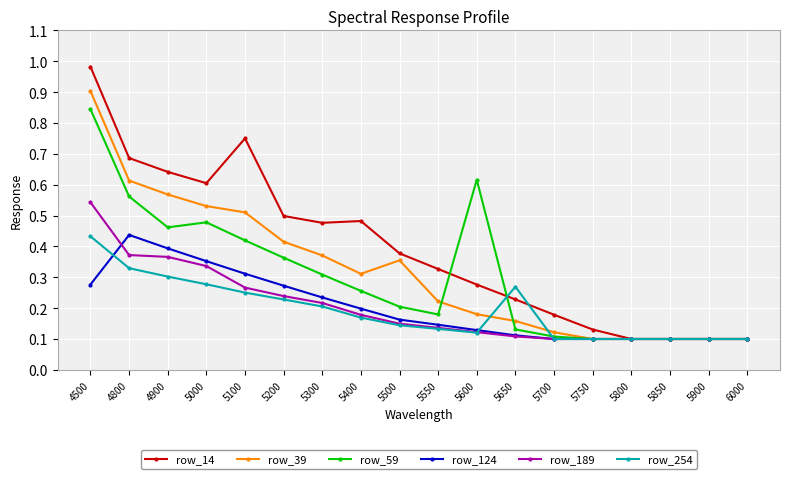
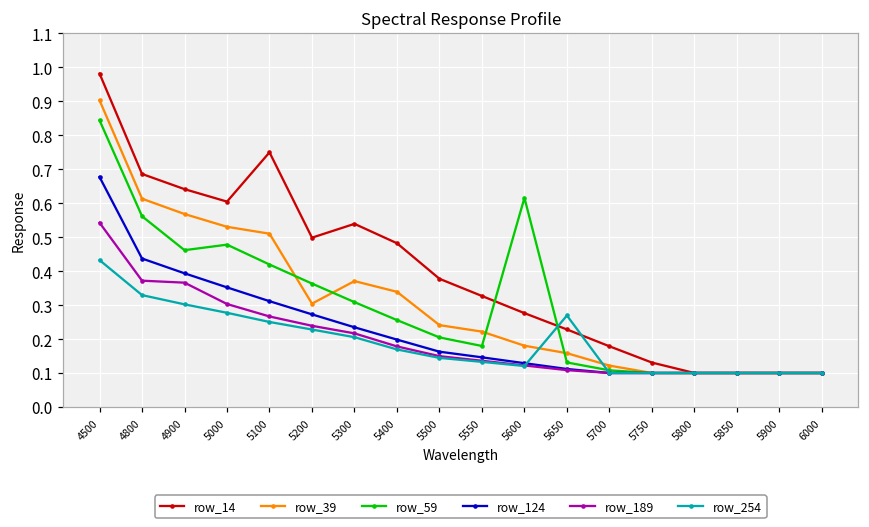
  {
    "row_14": {
      "4500": 0.98,
      "4800": 0.69,
      "4900": 0.64,
      "5000": 0.60,
      "5100": 0.75,
      "5200": 0.50,
-     "5300": 0.48,
+     "5300": 0.54,
      "5400": 0.48,
      "5500": 0.38,
      "5550": 0.33,
      "5600": 0.28,
      "5650": 0.23,
      "5700": 0.18,
      "5750": 0.13
    },
    "row_39": {
      "4500": 0.90,
      "4800": 0.61,
      "4900": 0.57,
      "5000": 0.53,
      "5100": 0.51,
-     "5200": 0.42,
+     "5200": 0.30,
      "5300": 0.37,
-     "5400": 0.31,
-     "5500": 0.35,
+     "5400": 0.34,
+     "5500": 0.24,
      "5550": 0.22,
      "5600": 0.18,
      "5650": 0.16,
      "5700": 0.12
    },
    "row_59": {
      "4500": 0.84,
      "4800": 0.56,
      "4900": 0.46,
      "5000": 0.48,
      "5100": 0.42,
      "5200": 0.36,
      "5300": 0.31,
      "5400": 0.26,
      "5500": 0.20,
      "5550": 0.18,
      "5600": 0.62,
      "5650": 0.13
    },
    "row_124": {
-     "4500": 0.28,
+     "4500": 0.68,
      "4800": 0.44,
      "4900": 0.39,
      "5000": 0.35,
      "5100": 0.31,
      "5200": 0.27,
      "5300": 0.23,
      "5400": 0.20,
      "5500": 0.16,
      "5550": 0.15
    },
    "row_189": {
      "4500": 0.54,
      "4800": 0.37,
      "4900": 0.37,
-     "5000": 0.34,
+     "5000": 0.30,
      "5100": 0.27,
      "5200": 0.24,
      "5300": 0.22,
      "5400": 0.18
    },
    "row_254": {
      "4500": 0.43,
      "4800": 0.33,
      "4900": 0.30,
      "5000": 0.28,
      "5100": 0.25,
      "5200": 0.23,
      "5300": 0.21,
      "5400": 0.17,
      "5650": 0.27
    }
  }
